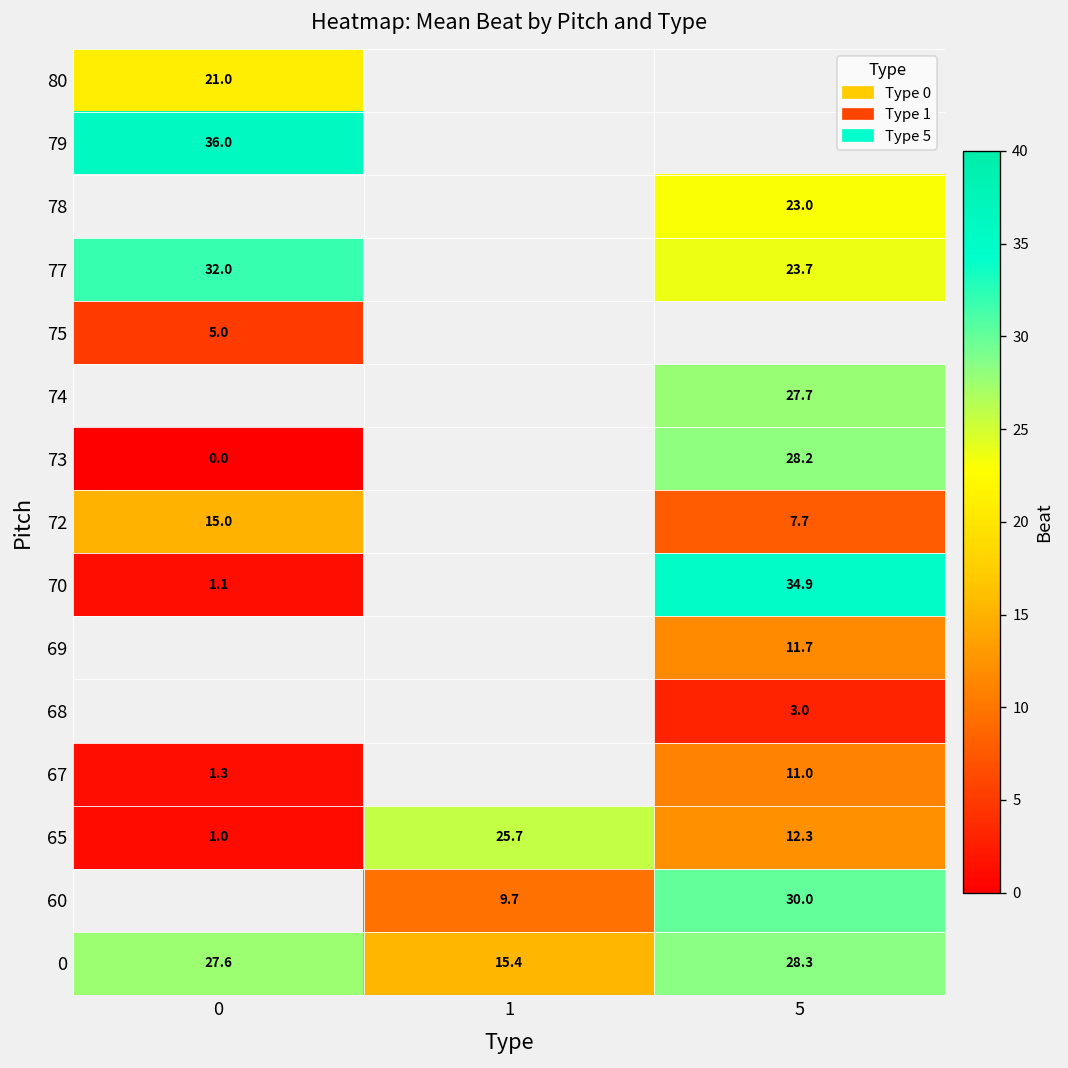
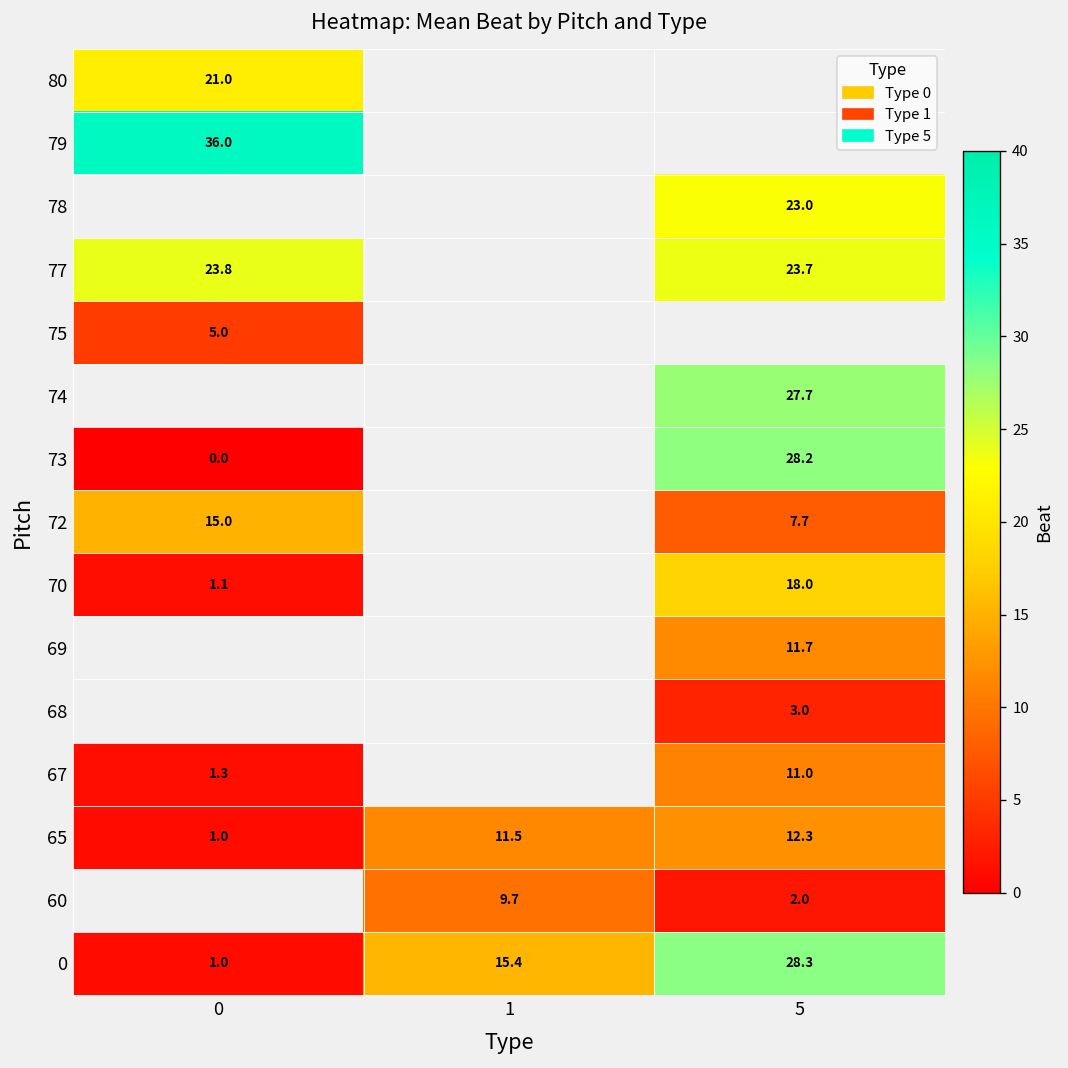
  {
    "80": {
      "0": 21.0
    },
    "79": {
      "0": 36.0
    },
    "78": {
      "5": 23.0
    },
    "77": {
-     "0": 32.0,
+     "0": 23.8,
      "5": 23.7
    },
    "75": {
      "0": 5.0
    },
    "74": {
      "5": 27.7
    },
    "73": {
      "0": 0.0,
      "5": 28.2
    },
    "72": {
      "0": 15.0,
      "5": 7.7
    },
    "70": {
      "0": 1.1,
-     "5": 34.9
+     "5": 18.0
    },
    "69": {
      "5": 11.7
    },
    "68": {
      "5": 3.0
    },
    "67": {
      "0": 1.3,
      "5": 11.0
    },
    "65": {
      "0": 1.0,
-     "1": 25.7,
+     "1": 11.5,
      "5": 12.3
    },
    "60": {
      "1": 9.7,
-     "5": 30.0
+     "5": 2.0
    },
    "0": {
-     "0": 27.6,
+     "0": 1.0,
      "1": 15.4,
      "5": 28.3
    }
  }
